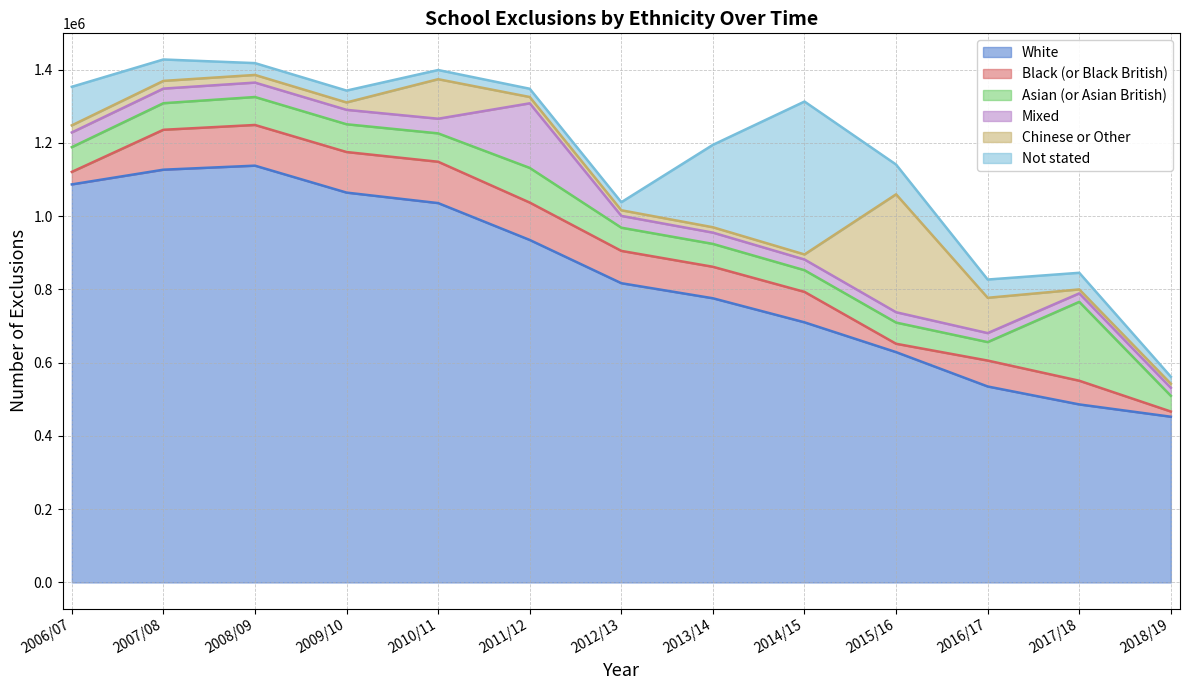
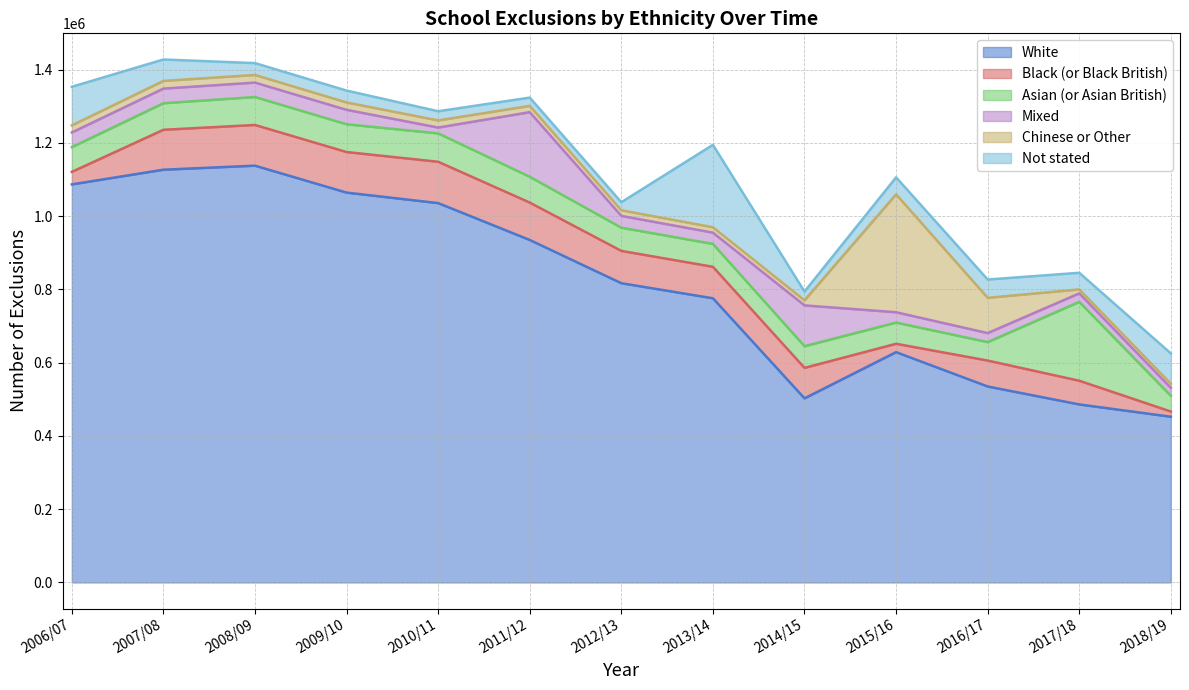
  {
    "White": {
      "2006/07": 1090000,
      "2007/08": 1130000,
      "2008/09": 1140000,
      "2009/10": 1060000,
      "2010/11": 1040000,
      "2011/12": 930000,
      "2012/13": 820000,
      "2013/14": 780000,
-     "2014/15": 710000,
+     "2014/15": 500000,
      "2015/16": 630000,
      "2016/17": 530000,
      "2017/18": 490000,
      "2018/19": 450000
    },
    "Black (or Black British)": {
      "2006/07": 30000,
      "2007/08": 110000,
      "2008/09": 110000,
      "2009/10": 110000,
      "2010/11": 110000,
      "2011/12": 100000,
      "2012/13": 90000,
      "2013/14": 90000,
      "2014/15": 80000,
      "2015/16": 20000,
      "2016/17": 70000,
      "2017/18": 60000,
      "2018/19": 10000
    },
    "Asian (or Asian British)": {
      "2006/07": 70000,
      "2007/08": 70000,
      "2008/09": 80000,
      "2009/10": 80000,
      "2010/11": 80000,
-     "2011/12": 90000,
+     "2011/12": 70000,
      "2012/13": 60000,
      "2013/14": 60000,
      "2014/15": 60000,
      "2015/16": 60000,
      "2016/17": 50000,
      "2017/18": 220000,
      "2018/19": 40000
    },
    "Mixed": {
      "2006/07": 40000,
      "2007/08": 40000,
      "2008/09": 40000,
      "2009/10": 40000,
-     "2010/11": 40000,
+     "2010/11": 20000,
      "2011/12": 180000,
      "2012/13": 30000,
      "2013/14": 30000,
-     "2014/15": 30000,
+     "2014/15": 110000,
      "2015/16": 30000,
      "2016/17": 20000,
      "2017/18": 20000,
      "2018/19": 20000
    },
    "Chinese or Other": {
      "2006/07": 20000,
      "2007/08": 20000,
      "2008/09": 20000,
      "2009/10": 20000,
-     "2010/11": 110000,
+     "2010/11": 20000,
      "2011/12": 20000,
      "2012/13": 20000,
      "2013/14": 10000,
      "2014/15": 10000,
      "2015/16": 320000,
      "2016/17": 100000,
      "2017/18": 10000,
      "2018/19": 10000
    },
    "Not stated": {
      "2006/07": 110000,
      "2007/08": 60000,
      "2008/09": 30000,
      "2009/10": 30000,
      "2010/11": 30000,
      "2011/12": 20000,
      "2012/13": 20000,
      "2013/14": 220000,
-     "2014/15": 420000,
-     "2015/16": 80000,
+     "2014/15": 20000,
+     "2015/16": 50000,
      "2016/17": 50000,
      "2017/18": 50000,
-     "2018/19": 20000
+     "2018/19": 80000
    }
  }
